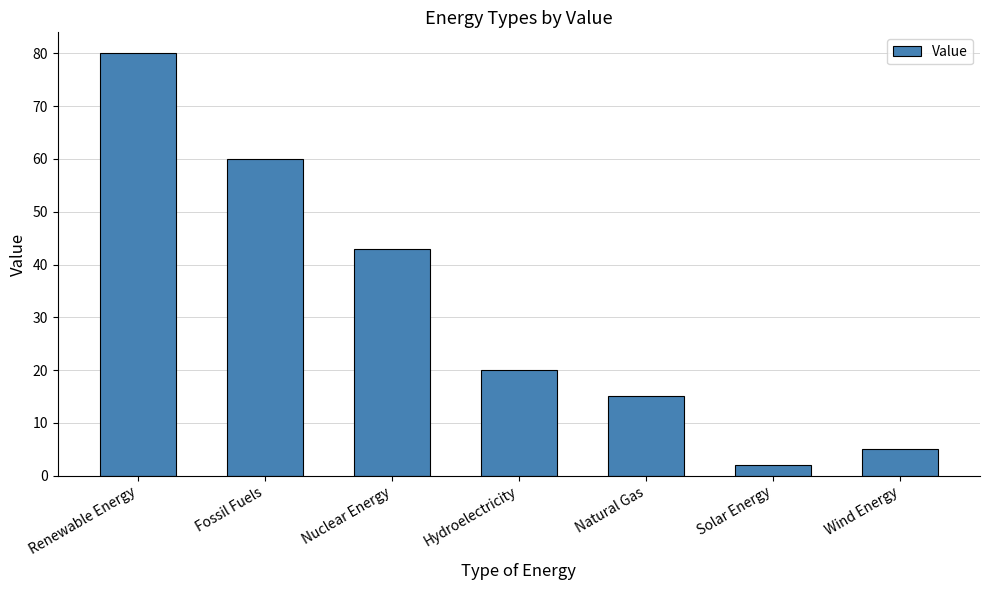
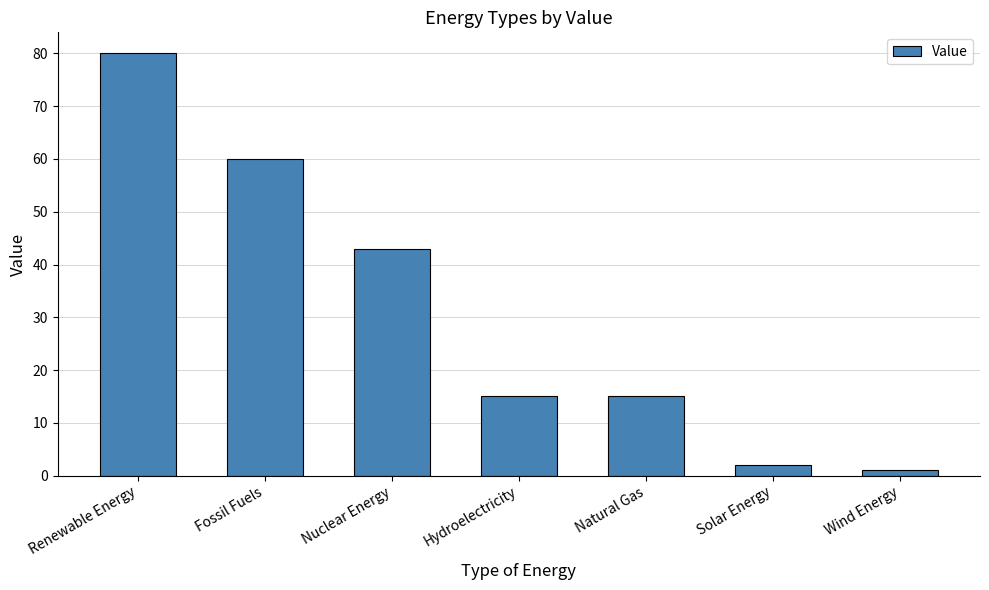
  {
    "Renewable Energy": 80,
    "Fossil Fuels": 60,
    "Nuclear Energy": 43,
-   "Hydroelectricity": 20,
+   "Hydroelectricity": 15,
    "Natural Gas": 15,
    "Solar Energy": 2,
-   "Wind Energy": 5
+   "Wind Energy": 1
  }
